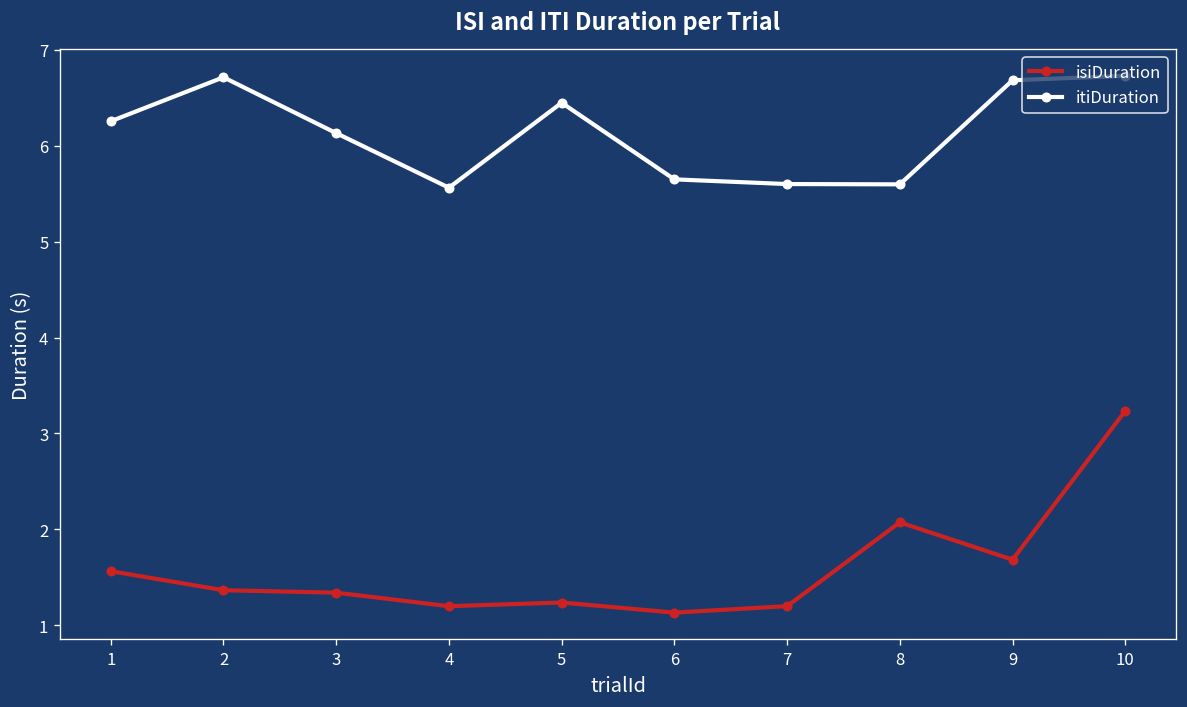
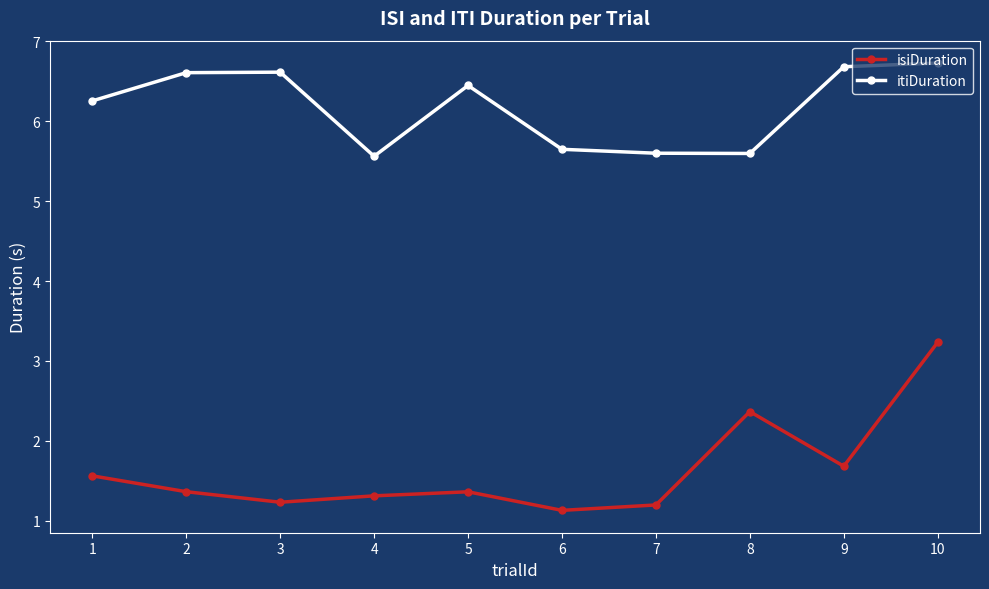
  {
    "isiDuration": {
      "1": 1.6,
      "2": 1.4,
-     "3": 1.3,
-     "4": 1.2,
-     "5": 1.2,
+     "3": 1.2,
+     "4": 1.3,
+     "5": 1.4,
      "6": 1.1,
      "7": 1.2,
-     "8": 2.1,
+     "8": 2.4,
      "9": 1.7,
      "10": 3.2
    },
    "itiDuration": {
      "1": 6.3,
-     "2": 6.7,
-     "3": 6.1,
+     "2": 6.6,
+     "3": 6.6,
      "4": 5.6,
      "5": 6.4,
      "6": 5.6,
      "7": 5.6,
      "8": 5.6,
      "9": 6.7
    }
  }
